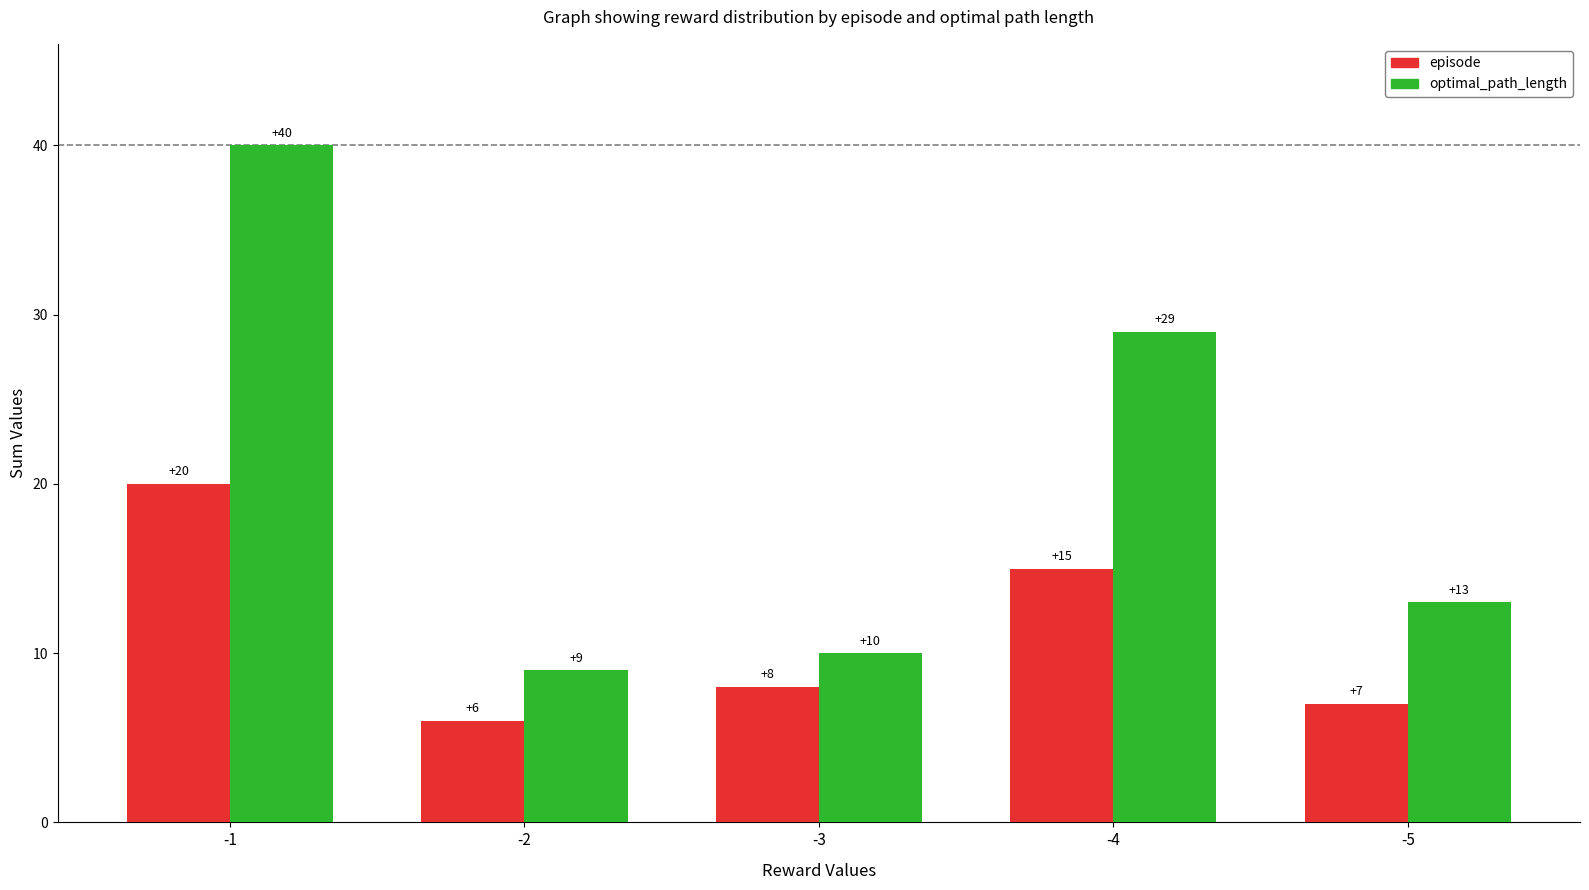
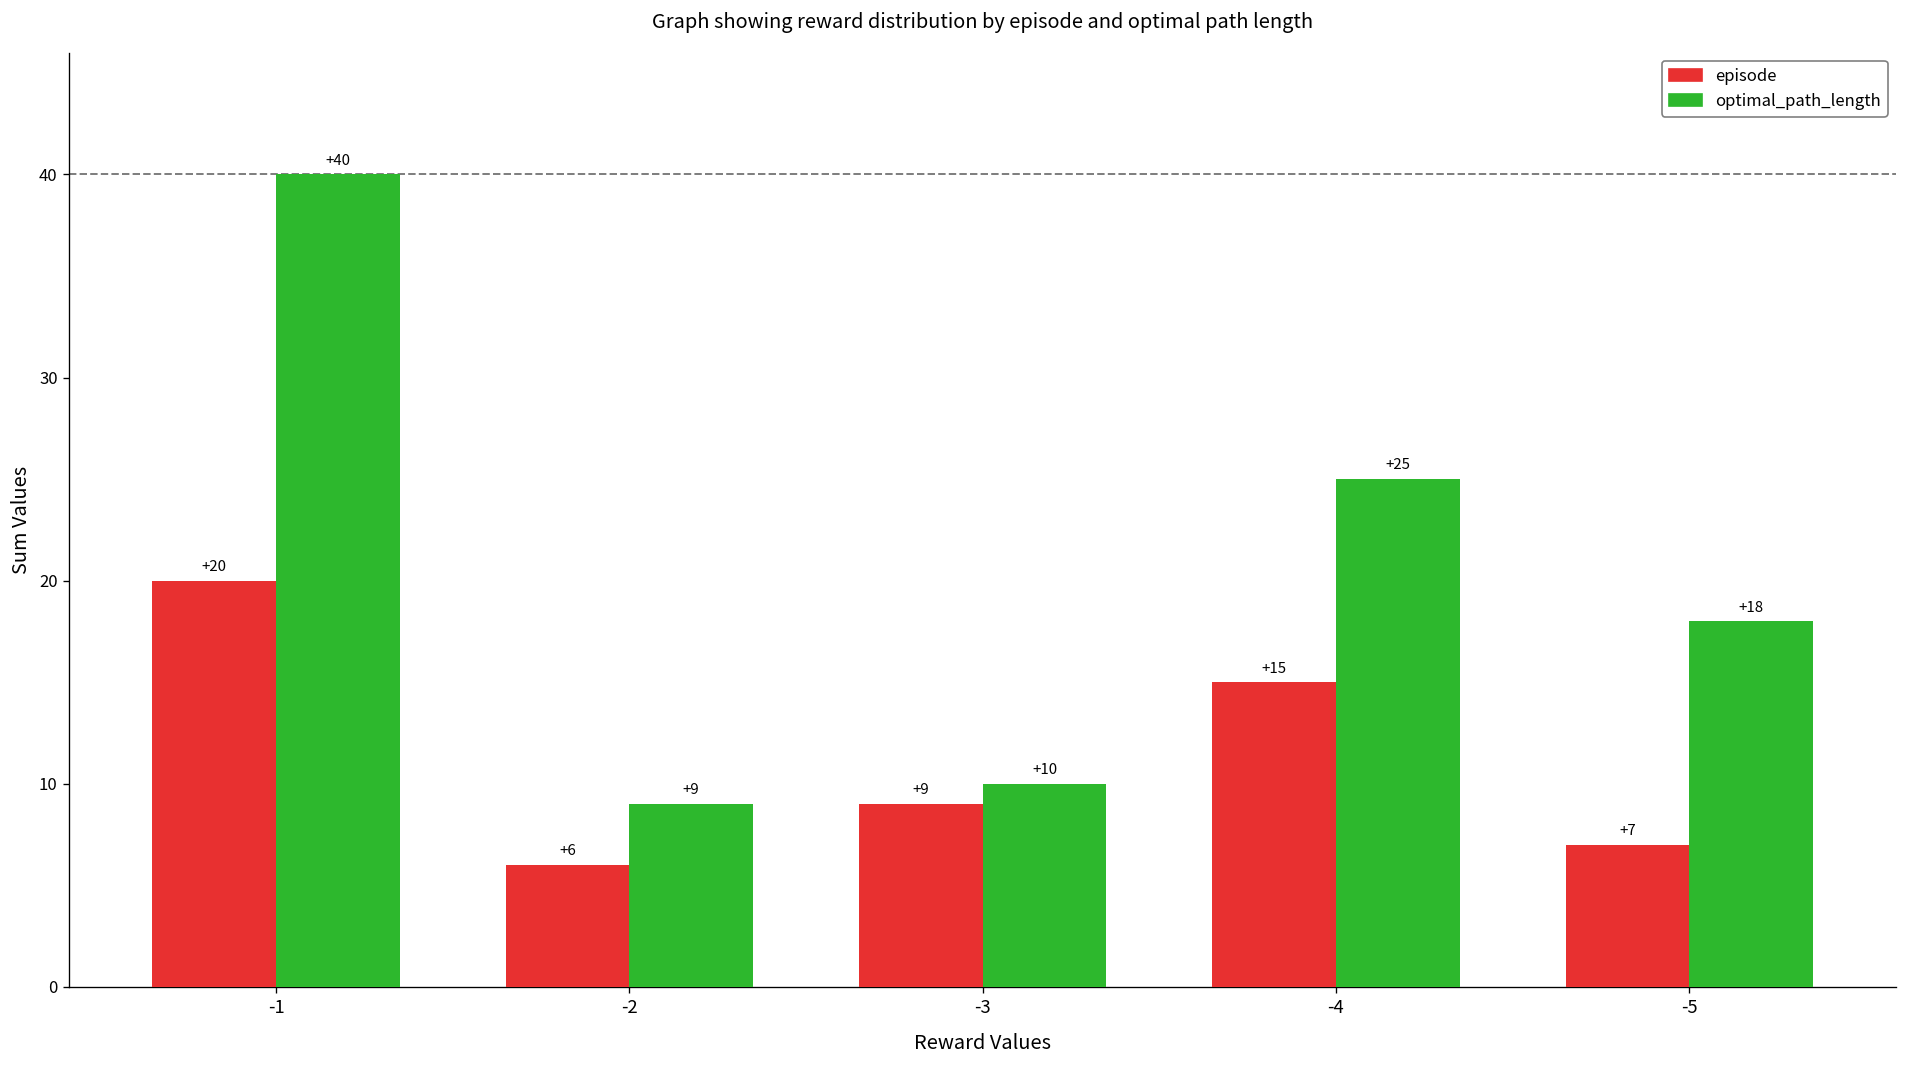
  {
    "episode": {
      "-1": "+20",
      "-2": "+6",
-     "-3": "+8",
+     "-3": "+9",
      "-4": "+15",
      "-5": "+7"
    },
    "optimal_path_length": {
      "-1": "+40",
      "-2": "+9",
      "-3": "+10",
-     "-4": "+29",
-     "-5": "+13"
+     "-4": "+25",
+     "-5": "+18"
    }
  }
